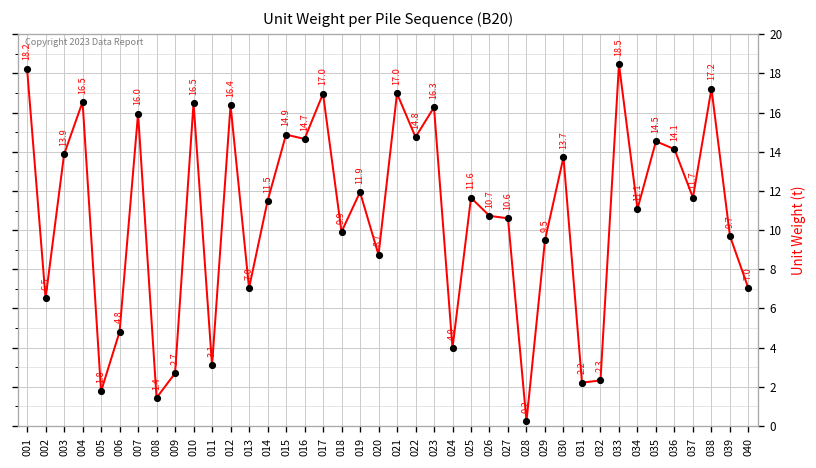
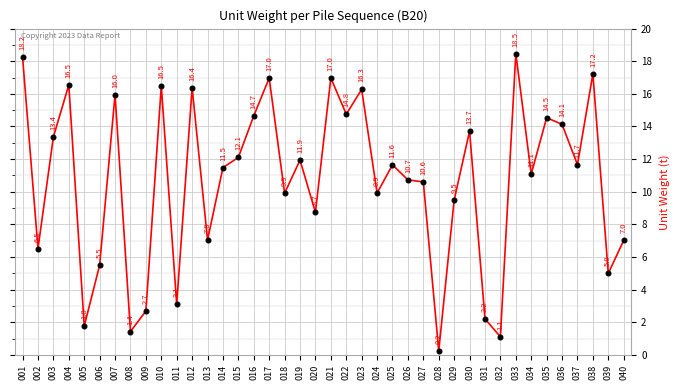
  {
    "002": 6.5,
-   "003": 13.9,
+   "003": 13.4,
    "004": 16.5,
    "005": 1.8,
-   "006": 4.8,
+   "006": 5.5,
    "007": 16.0,
    "008": 1.4,
    "009": 2.7,
    "010": 16.5,
    "011": 3.1,
    "012": 16.4,
    "013": 7.0,
    "014": 11.5,
-   "015": 14.9,
+   "015": 12.1,
    "016": 14.7,
    "017": 17.0,
    "018": 9.9,
    "019": 11.9,
    "020": 8.7,
    "021": 17.0,
    "022": 14.8,
    "023": 16.3,
-   "024": 4.0,
+   "024": 9.9,
    "025": 11.6,
    "026": 10.7,
    "027": 10.6,
    "028": 0.2,
    "029": 9.5,
    "030": 13.7,
    "031": 2.2,
-   "032": 2.3,
+   "032": 1.1,
    "033": 18.5,
    "034": 11.1,
    "035": 14.5,
    "036": 14.1,
    "037": 11.7,
    "038": 17.2,
-   "039": 9.7,
+   "039": 5.0,
    "040": 7.0
  }
